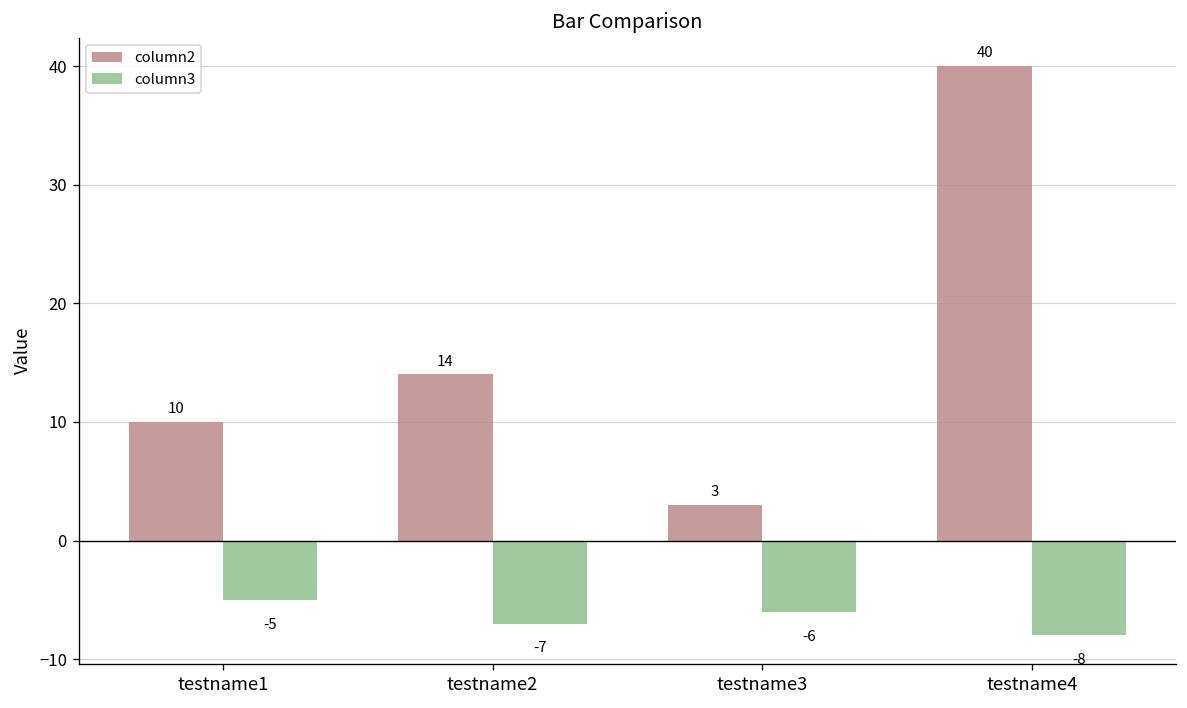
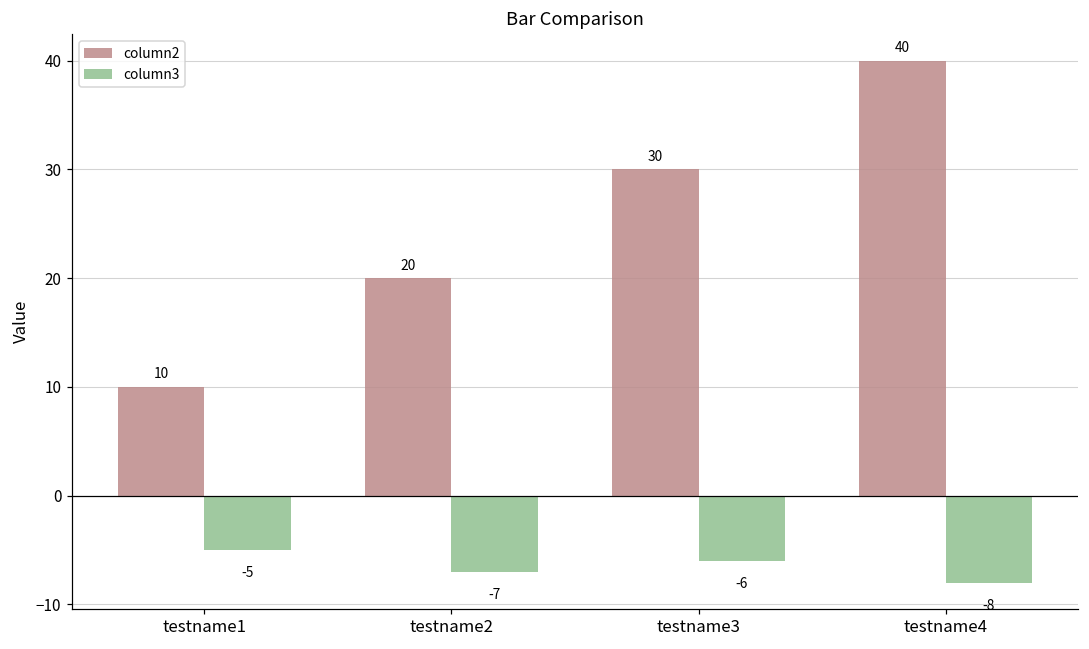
  {
    "column2": {
      "testname1": 10,
-     "testname2": 14,
-     "testname3": 3,
+     "testname2": 20,
+     "testname3": 30,
      "testname4": 40
    },
    "column3": {
      "testname1": -5,
      "testname2": -7,
      "testname3": -6,
      "testname4": -8
    }
  }
